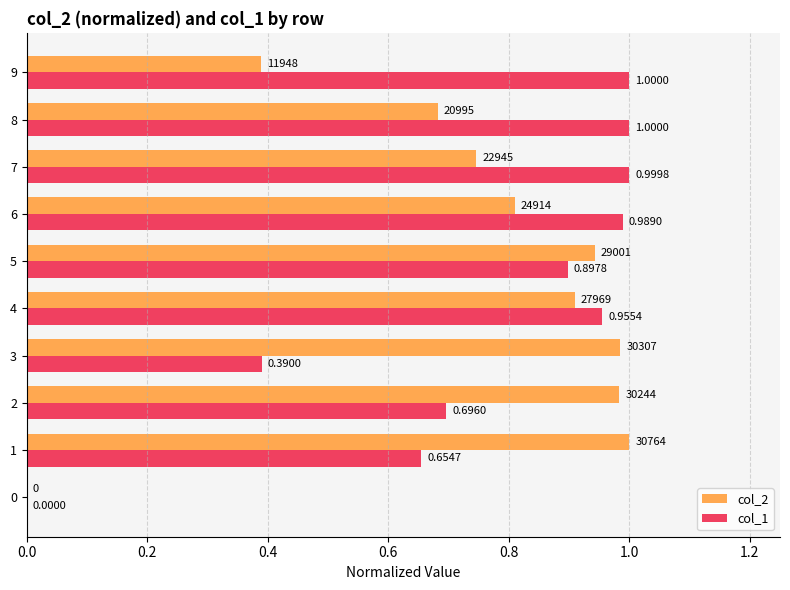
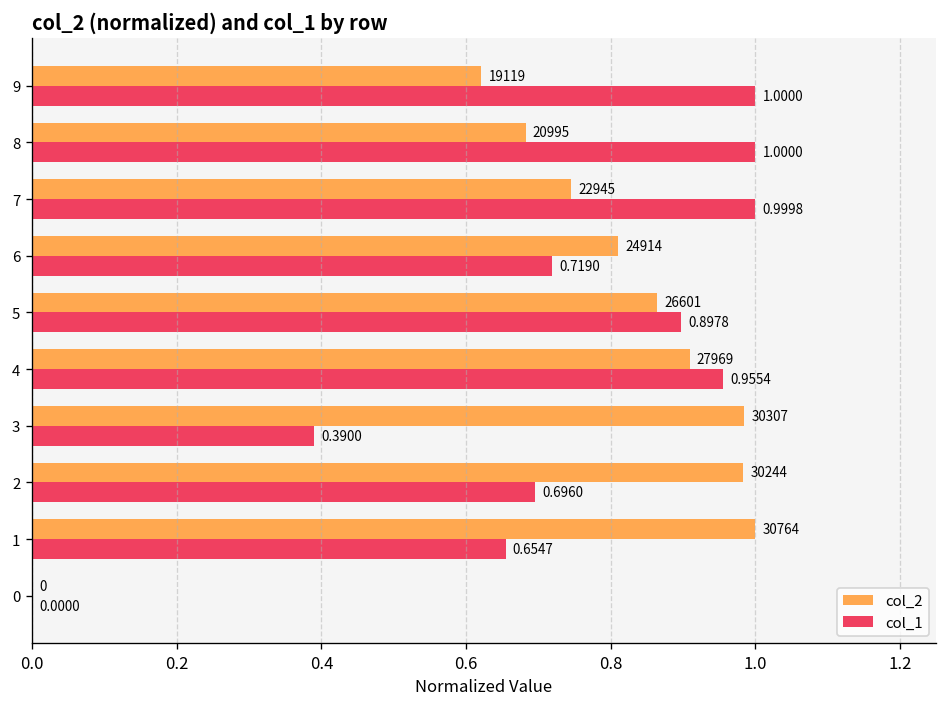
  {
    "col_2": {
-     "9": 11948,
-     "5": 29001,
+     "9": 19119,
+     "5": 26601,
      "0": 0
    },
    "col_1": {
      "9": 1.0000,
      "8": 1.0000,
      "7": 0.9998,
-     "6": 0.9890,
+     "6": 0.7190,
      "5": 0.8978,
      "4": 0.9554,
      "3": 0.3900,
      "2": 0.6960,
      "1": 0.6547,
      "0": 0.0000
    }
  }
